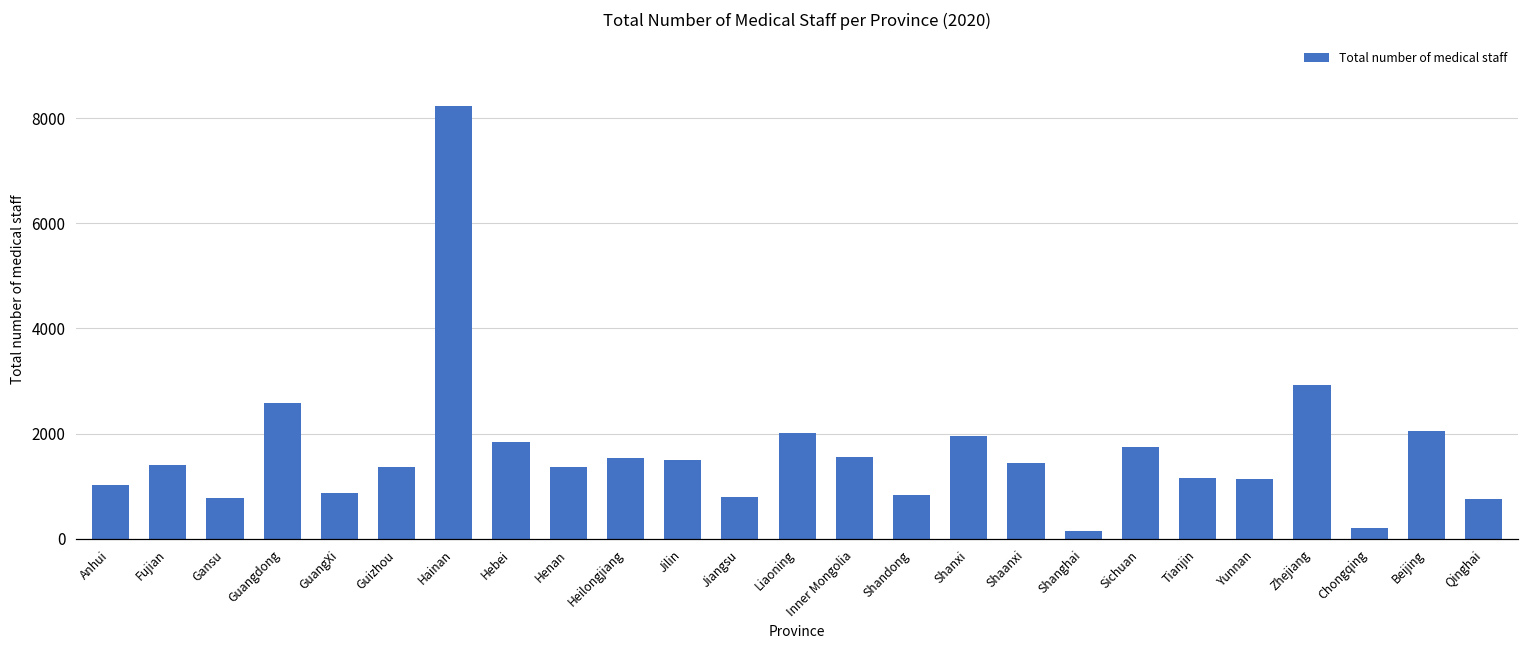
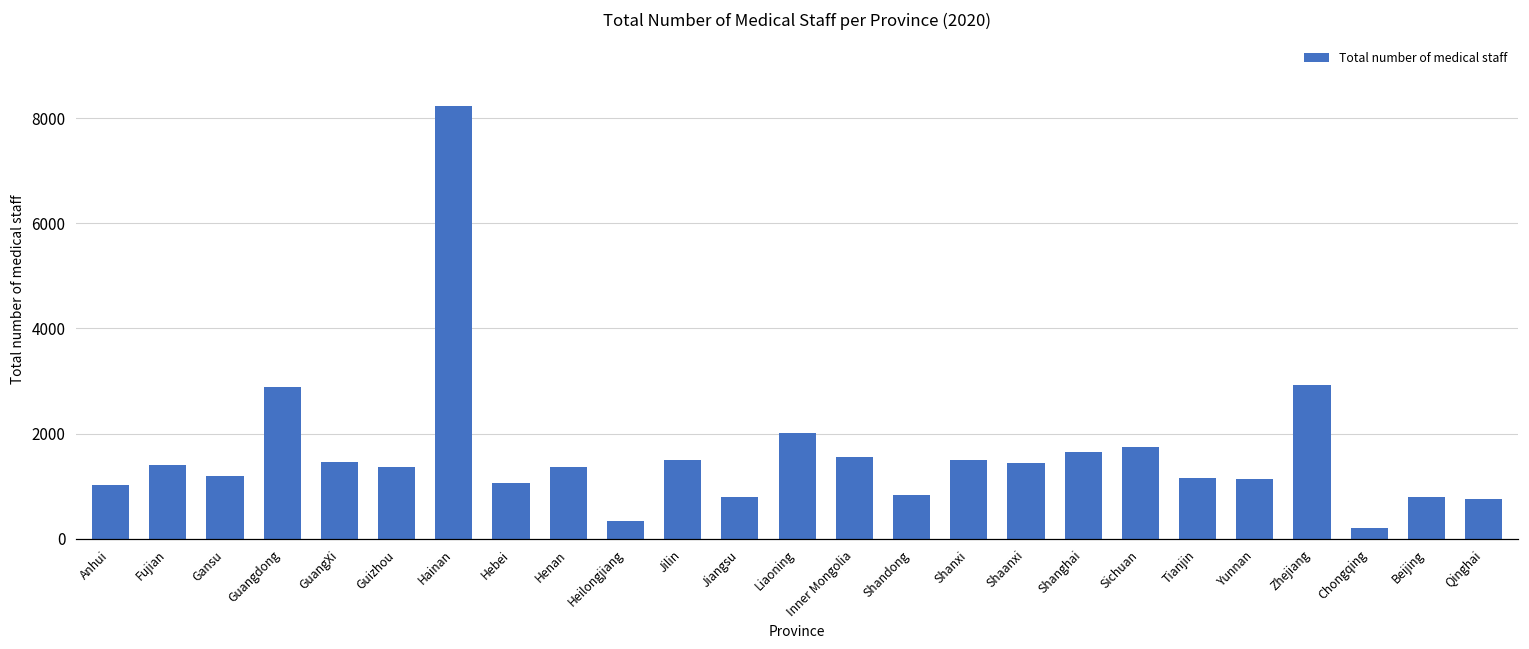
  {
    "Anhui": 1000,
    "Fujian": 1400,
-   "Gansu": 800,
-   "Guangdong": 2600,
-   "GuangXi": 900,
+   "Gansu": 1200,
+   "Guangdong": 2900,
+   "GuangXi": 1500,
    "Guizhou": 1400,
    "Hainan": 8200,
-   "Hebei": 1800,
+   "Hebei": 1100,
    "Henan": 1400,
-   "Heilongjiang": 1500,
+   "Heilongjiang": 300,
    "Jilin": 1500,
    "Jiangsu": 800,
    "Liaoning": 2000,
    "Inner Mongolia": 1500,
    "Shandong": 800,
-   "Shanxi": 2000,
+   "Shanxi": 1500,
    "Shaanxi": 1400,
-   "Shanghai": 100,
+   "Shanghai": 1600,
    "Sichuan": 1800,
    "Tianjin": 1200,
    "Yunnan": 1100,
    "Zhejiang": 2900,
    "Chongqing": 200,
-   "Beijing": 2000,
+   "Beijing": 800,
    "Qinghai": 800
  }
